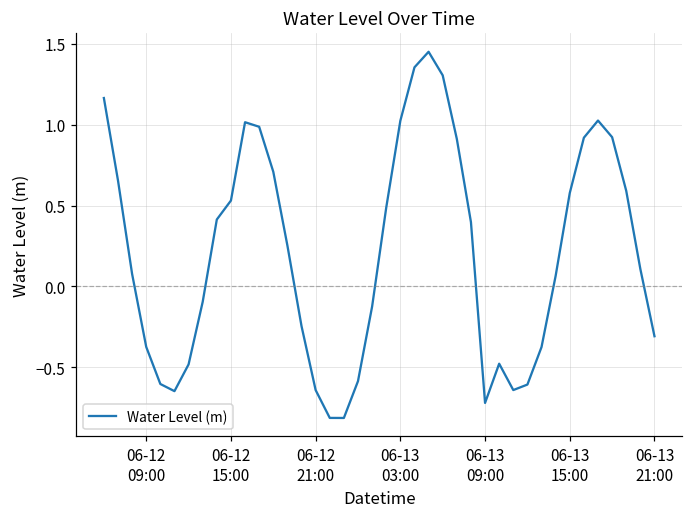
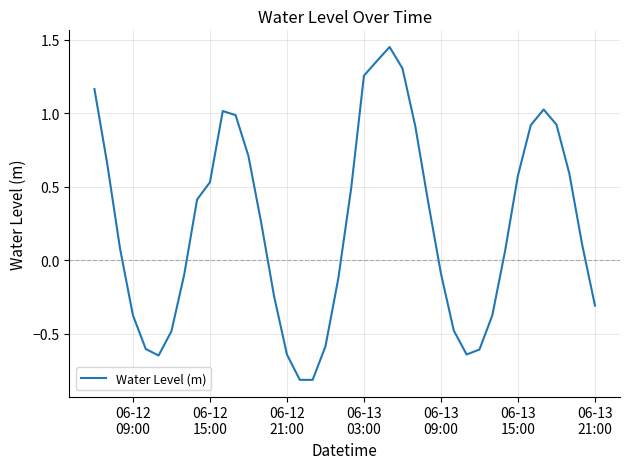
  {
    "06-12 09:00": -0.37,
    "06-12 15:00": 0.53,
    "06-12 21:00": -0.64,
-   "06-13 03:00": 1.02,
-   "06-13 09:00": -0.72,
+   "06-13 03:00": 1.26,
+   "06-13 09:00": -0.09,
    "06-13 15:00": 0.58,
    "06-13 21:00": -0.31
  }
